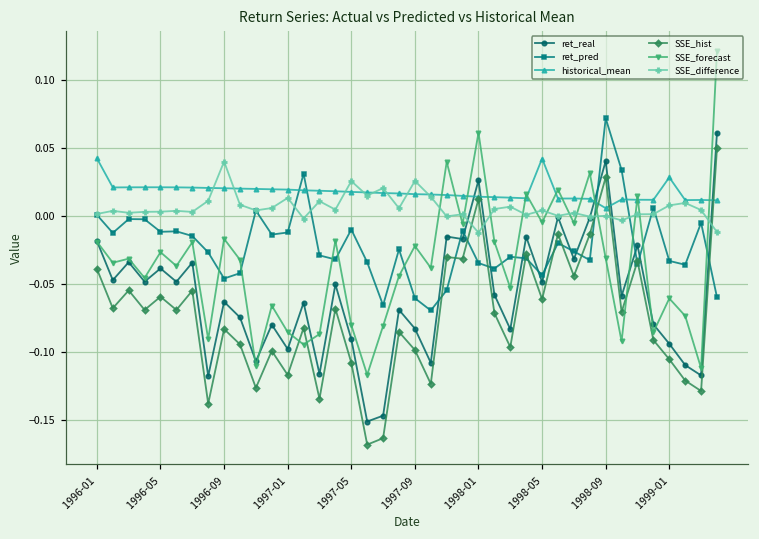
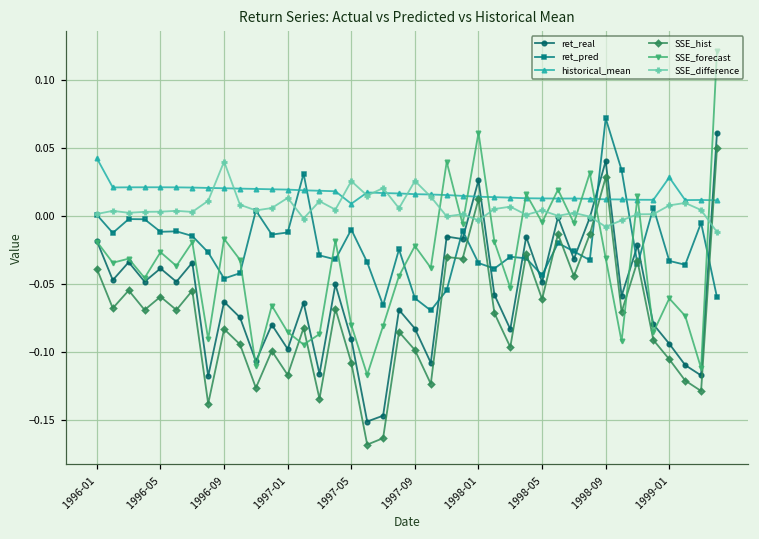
  {
    "historical_mean": {
      "1996-01": 0.042,
      "1996-05": 0.021,
      "1996-09": 0.020,
      "1997-01": 0.019,
-     "1997-05": 0.017,
+     "1997-05": 0.009,
      "1997-09": 0.016,
-     "1998-05": 0.042,
-     "1998-09": 0.005,
+     "1998-05": 0.013,
+     "1998-09": 0.012,
      "1999-01": 0.028
    },
    "SSE_difference": {
      "1996-05": 0.003,
      "1996-09": 0.040,
      "1997-01": 0.013,
      "1997-05": 0.025,
      "1997-09": 0.025,
-     "1998-01": -0.013,
+     "1998-01": -0.004,
      "1998-05": 0.004,
-     "1998-09": 0.000,
+     "1998-09": -0.008,
      "1999-01": 0.007
    }
  }
